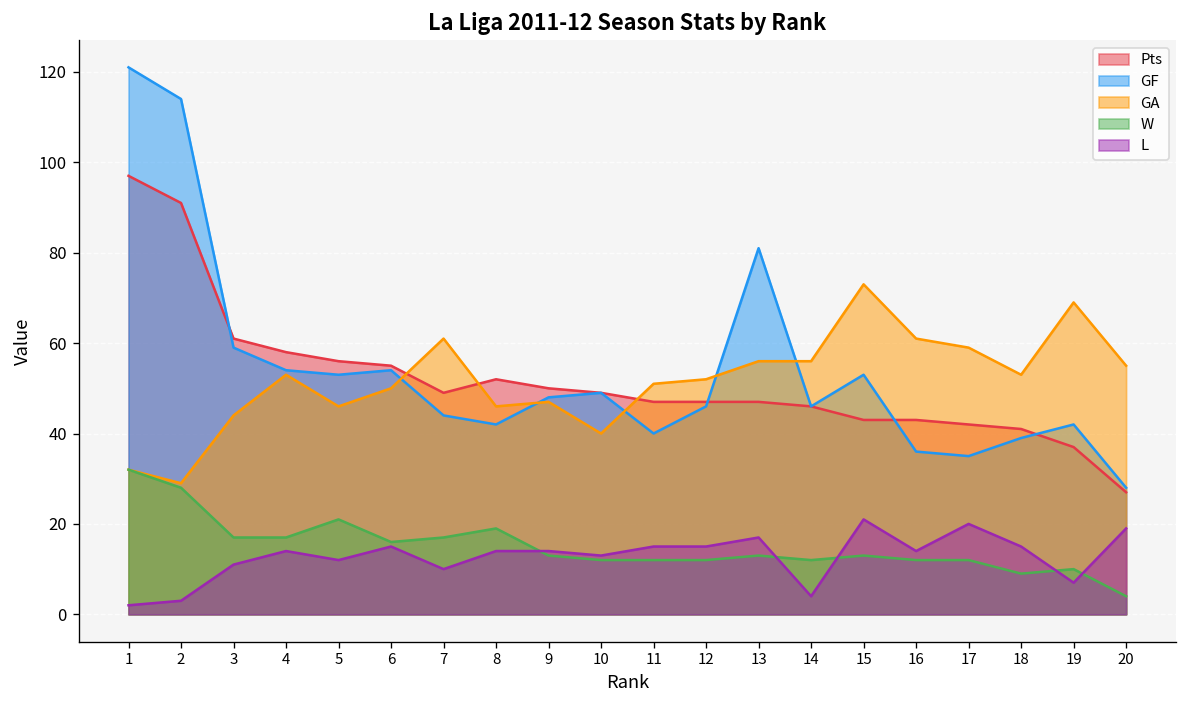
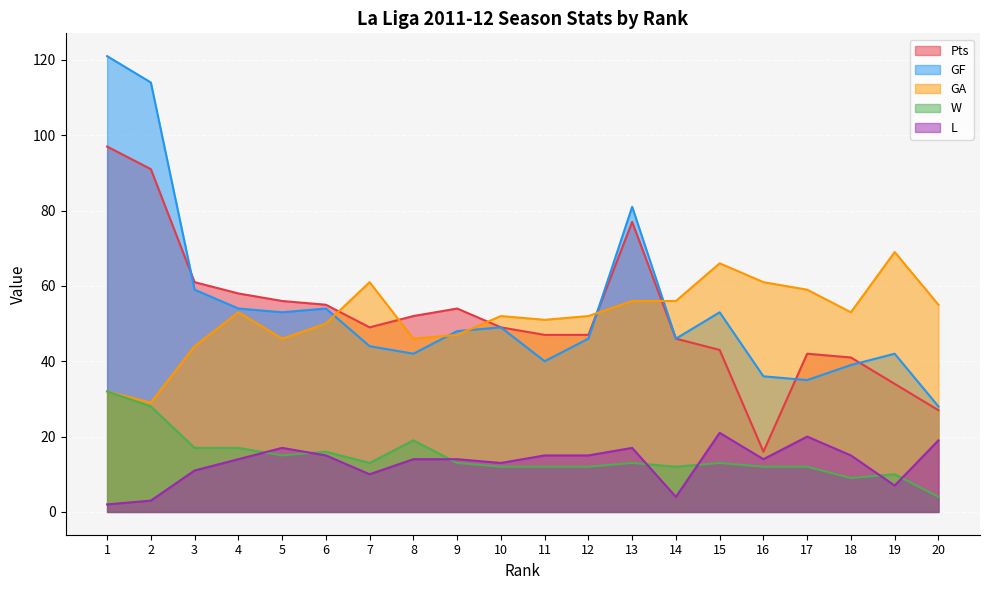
  {
    "Pts": {
      "1": 97,
      "2": 91,
      "3": 61,
      "4": 58,
      "5": 56,
      "6": 55,
      "7": 49,
      "8": 52,
-     "9": 50,
+     "9": 54,
      "11": 47,
      "12": 47,
-     "13": 47,
+     "13": 77,
      "15": 43,
-     "16": 43,
+     "16": 16,
      "17": 42,
      "18": 41,
-     "19": 37,
+     "19": 34,
      "20": 27
    },
    "GF": {
      "1": 121,
      "2": 114,
      "3": 59,
      "4": 54,
      "5": 53,
      "6": 54,
      "7": 44,
      "8": 42,
      "9": 48,
      "11": 40,
      "12": 46,
      "13": 81,
      "15": 53,
      "16": 36,
      "17": 35,
      "18": 39,
      "19": 42,
      "20": 28
    },
    "GA": {
      "2": 29,
      "3": 44,
      "4": 53,
      "5": 46,
      "6": 50,
      "7": 61,
      "8": 46,
      "9": 47,
-     "10": 40,
+     "10": 52,
      "11": 51,
      "12": 52,
      "13": 56,
      "14": 56,
-     "15": 73,
+     "15": 66,
      "16": 61,
      "17": 59,
      "18": 53,
      "19": 69,
      "20": 55
    },
    "W": {
      "2": 28,
      "3": 17,
      "4": 17,
-     "5": 21,
+     "5": 15,
      "6": 16,
-     "7": 17,
+     "7": 13,
      "8": 19,
      "9": 13,
      "10": 12,
      "11": 12,
      "12": 12,
      "13": 13,
      "14": 12,
      "15": 13,
      "16": 12,
      "17": 12,
      "18": 9,
      "19": 10,
      "20": 4
    },
    "L": {
      "1": 2,
      "2": 3,
      "3": 11,
      "4": 14,
-     "5": 12,
+     "5": 17,
      "6": 15,
      "7": 10,
      "8": 14,
      "9": 14,
      "10": 13,
      "11": 15,
      "12": 15,
      "13": 17,
      "14": 4,
      "15": 21,
      "16": 14,
      "17": 20,
      "18": 15,
      "19": 7,
      "20": 19
    }
  }
